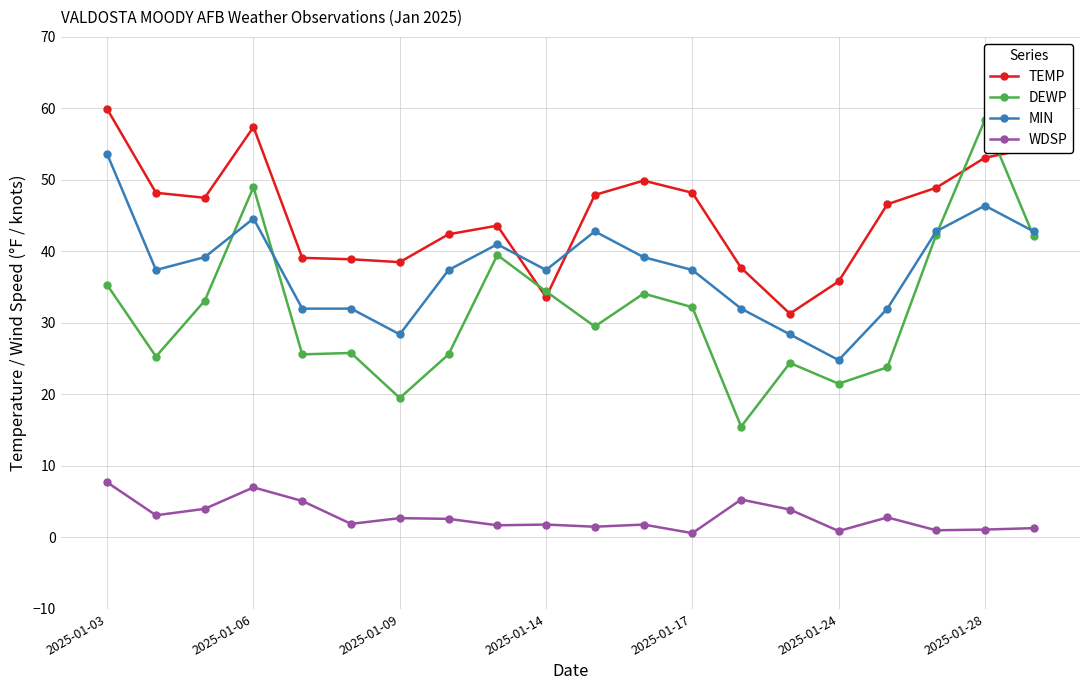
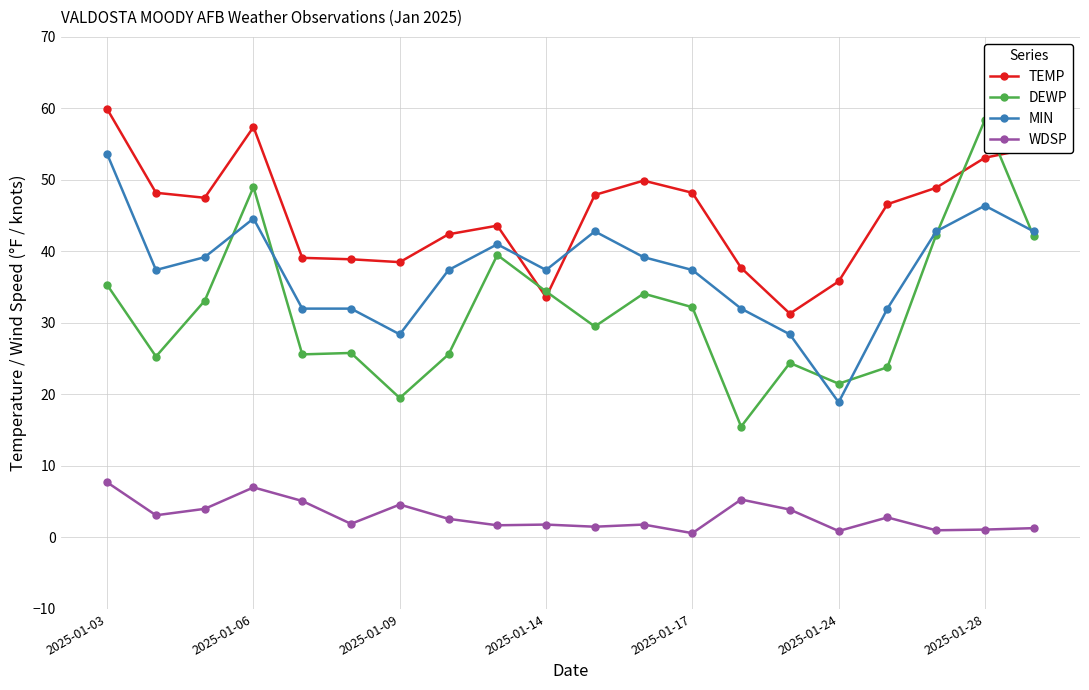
  {
    "TEMP": {
      "2025-01-03": 60,
      "2025-01-06": 57,
      "2025-01-09": 39,
      "2025-01-14": 34,
      "2025-01-17": 48,
      "2025-01-24": 36,
      "2025-01-28": 53
    },
    "DEWP": {
      "2025-01-03": 35,
      "2025-01-06": 49,
      "2025-01-09": 20,
      "2025-01-14": 34,
      "2025-01-17": 32,
      "2025-01-24": 22
    },
    "MIN": {
      "2025-01-03": 54,
      "2025-01-06": 45,
      "2025-01-09": 28,
      "2025-01-14": 37,
      "2025-01-17": 37,
-     "2025-01-24": 25,
+     "2025-01-24": 19,
      "2025-01-28": 46
    },
    "WDSP": {
      "2025-01-03": 8,
      "2025-01-06": 7,
-     "2025-01-09": 3,
+     "2025-01-09": 5,
      "2025-01-14": 2,
      "2025-01-17": 1,
      "2025-01-24": 1,
      "2025-01-28": 1
    }
  }
